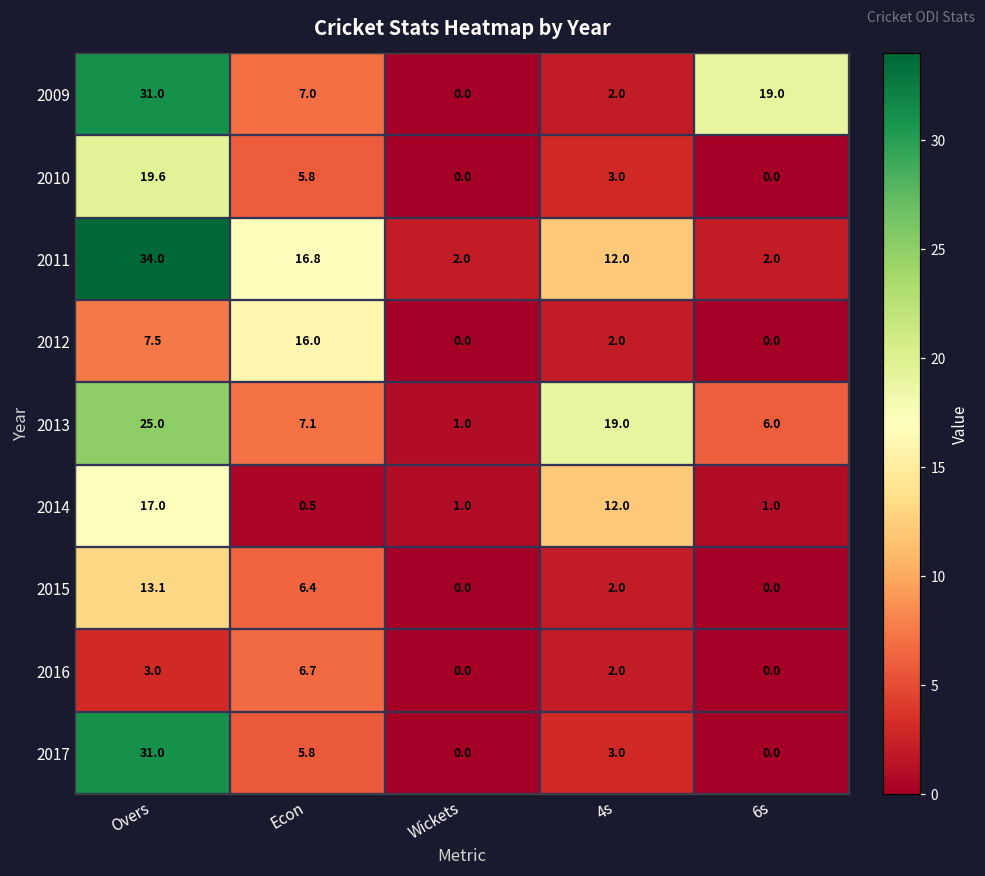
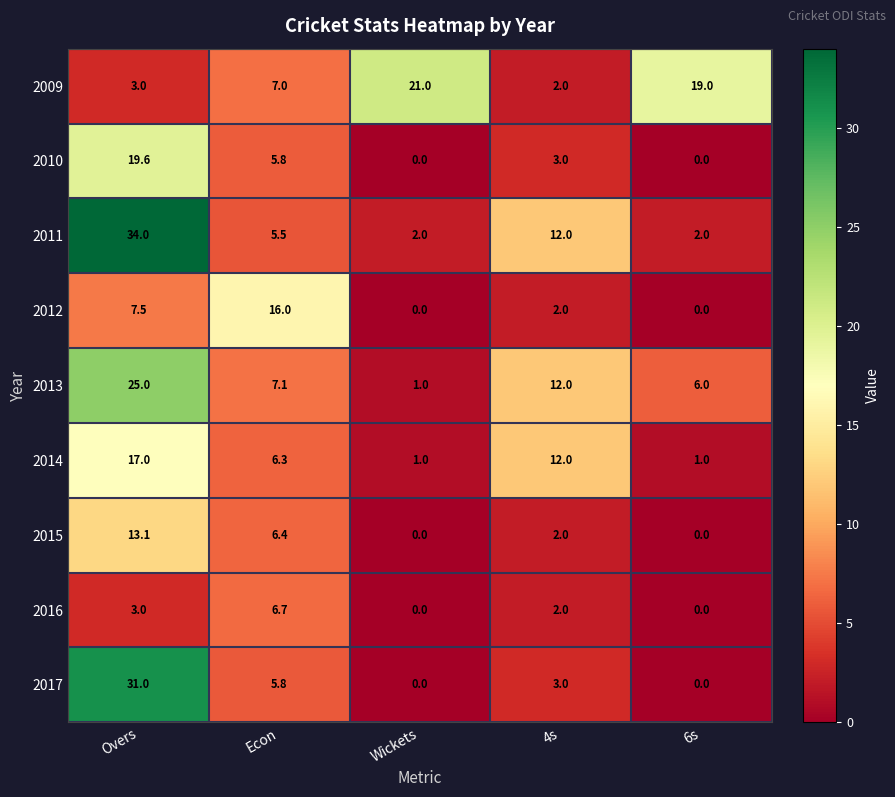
  {
    "2009": {
-     "Overs": 31.0,
+     "Overs": 3.0,
      "Econ": 7.0,
-     "Wickets": 0.0,
+     "Wickets": 21.0,
      "4s": 2.0,
      "6s": 19.0
    },
    "2010": {
      "Overs": 19.6,
      "Econ": 5.8,
      "Wickets": 0.0,
      "4s": 3.0,
      "6s": 0.0
    },
    "2011": {
      "Overs": 34.0,
-     "Econ": 16.8,
+     "Econ": 5.5,
      "Wickets": 2.0,
      "4s": 12.0,
      "6s": 2.0
    },
    "2012": {
      "Overs": 7.5,
      "Econ": 16.0,
      "Wickets": 0.0,
      "4s": 2.0,
      "6s": 0.0
    },
    "2013": {
      "Overs": 25.0,
      "Econ": 7.1,
      "Wickets": 1.0,
-     "4s": 19.0,
+     "4s": 12.0,
      "6s": 6.0
    },
    "2014": {
      "Overs": 17.0,
-     "Econ": 0.5,
+     "Econ": 6.3,
      "Wickets": 1.0,
      "4s": 12.0,
      "6s": 1.0
    },
    "2015": {
      "Overs": 13.1,
      "Econ": 6.4,
      "Wickets": 0.0,
      "4s": 2.0,
      "6s": 0.0
    },
    "2016": {
      "Overs": 3.0,
      "Econ": 6.7,
      "Wickets": 0.0,
      "4s": 2.0,
      "6s": 0.0
    },
    "2017": {
      "Overs": 31.0,
      "Econ": 5.8,
      "Wickets": 0.0,
      "4s": 3.0,
      "6s": 0.0
    }
  }
